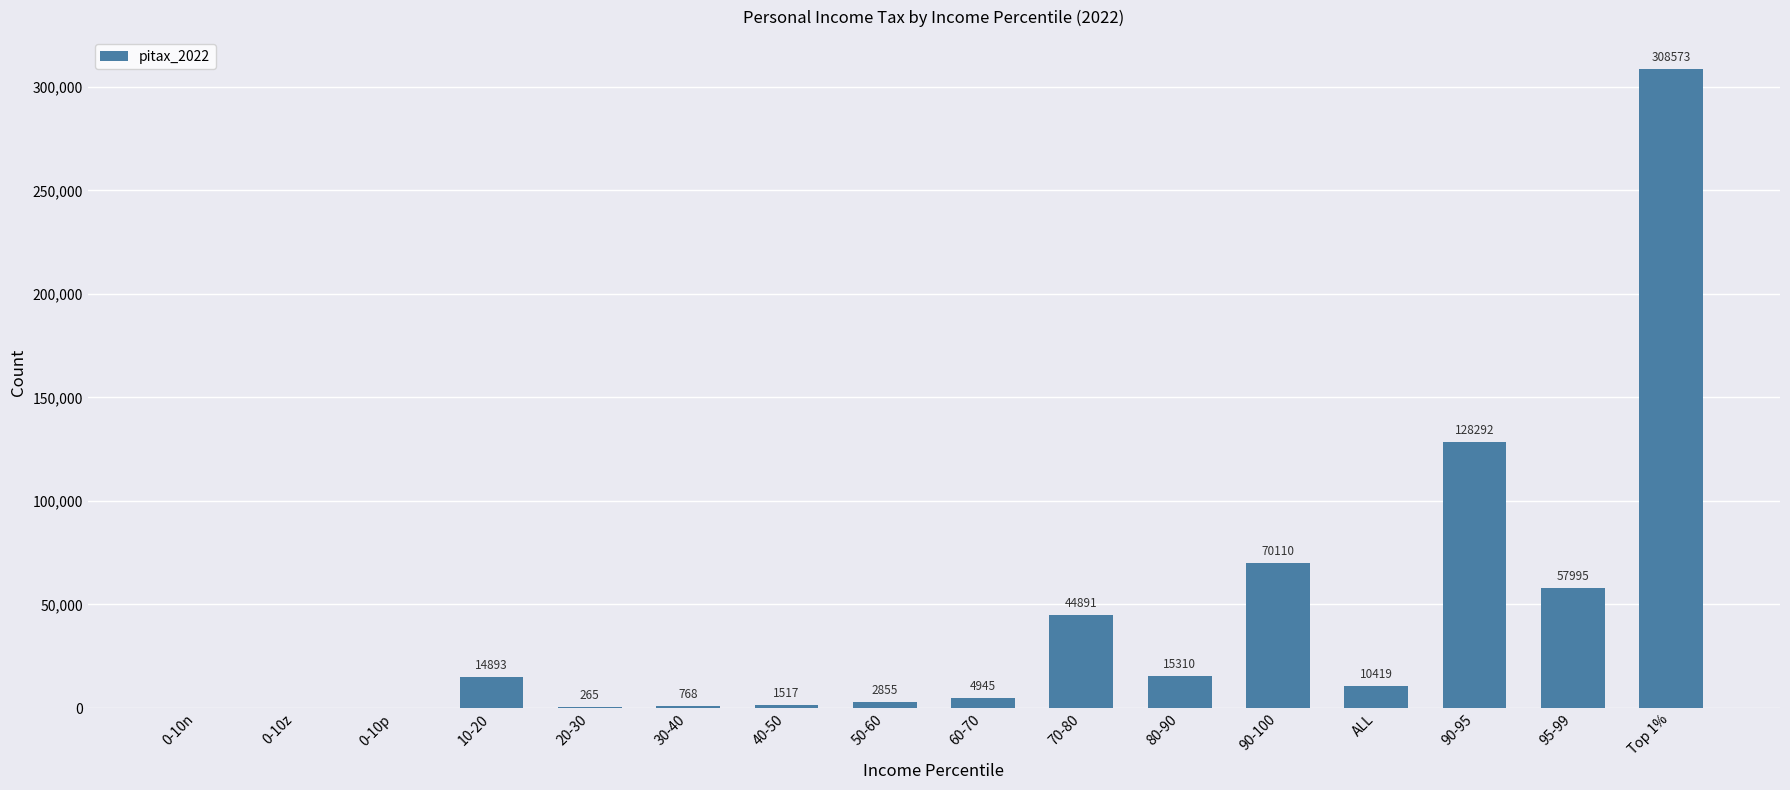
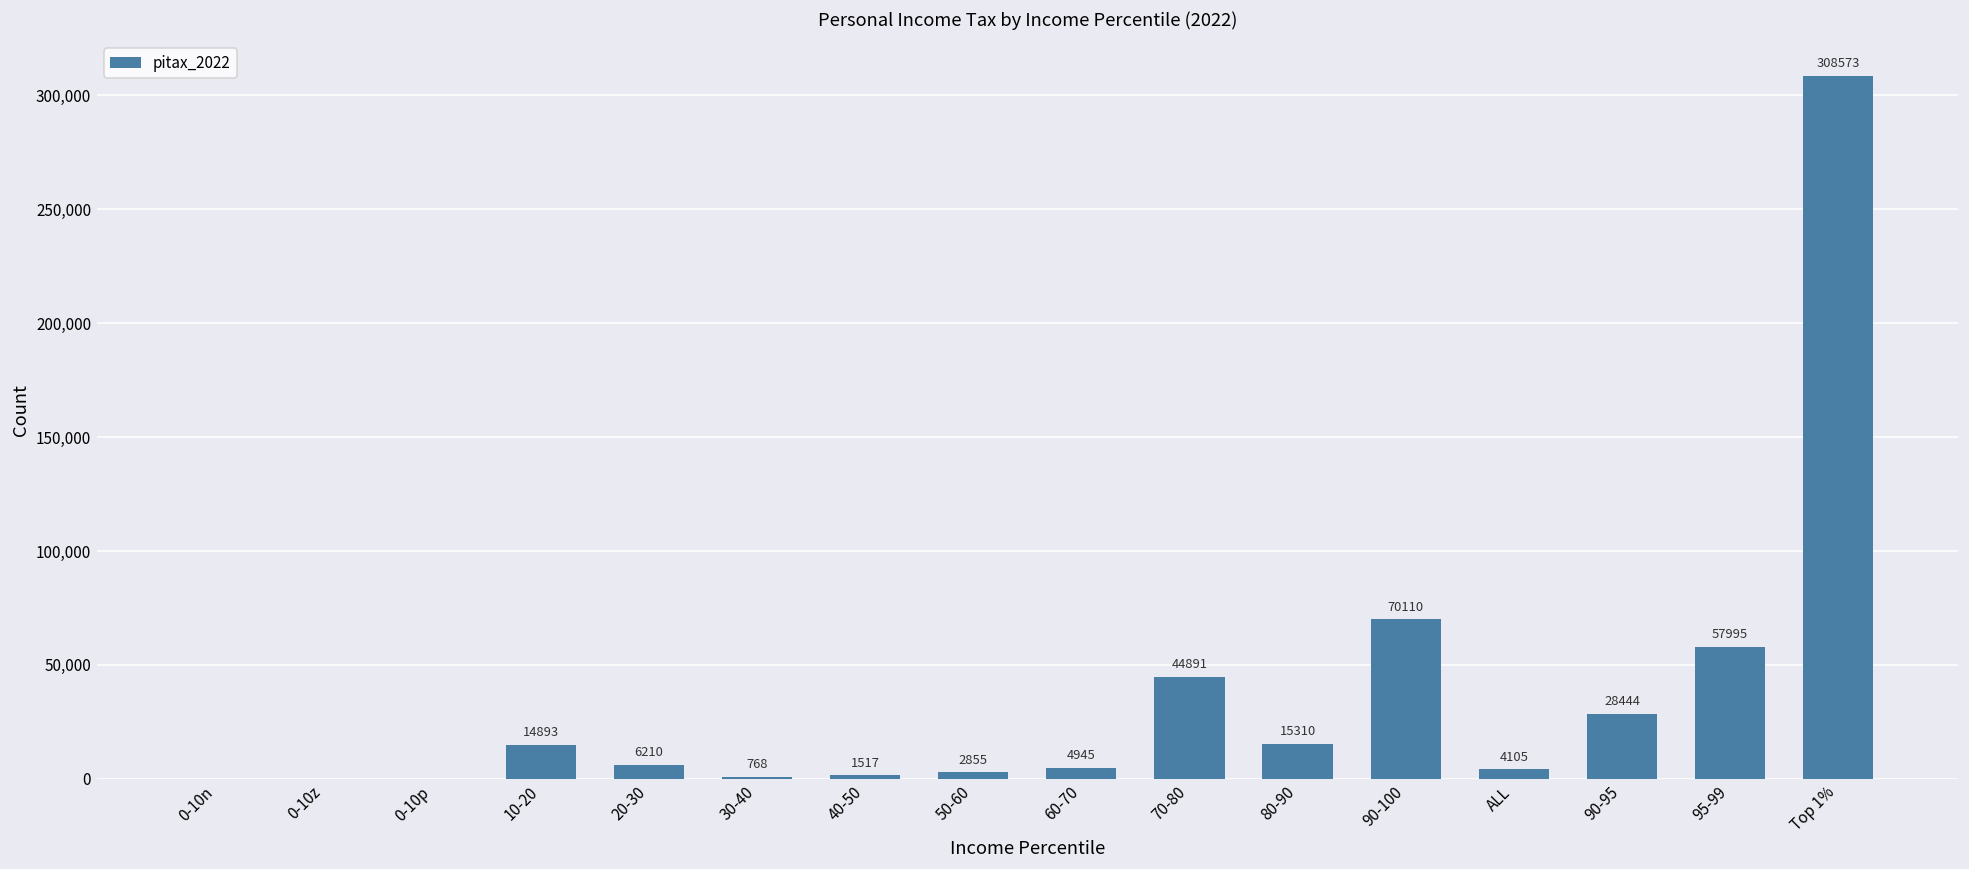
  {
    "10-20": 14893,
-   "20-30": 265,
+   "20-30": 6210,
    "30-40": 768,
    "40-50": 1517,
    "50-60": 2855,
    "60-70": 4945,
    "70-80": 44891,
    "80-90": 15310,
    "90-100": 70110,
-   "ALL": 10419,
-   "90-95": 128292,
+   "ALL": 4105,
+   "90-95": 28444,
    "95-99": 57995,
    "Top 1%": 308573
  }
